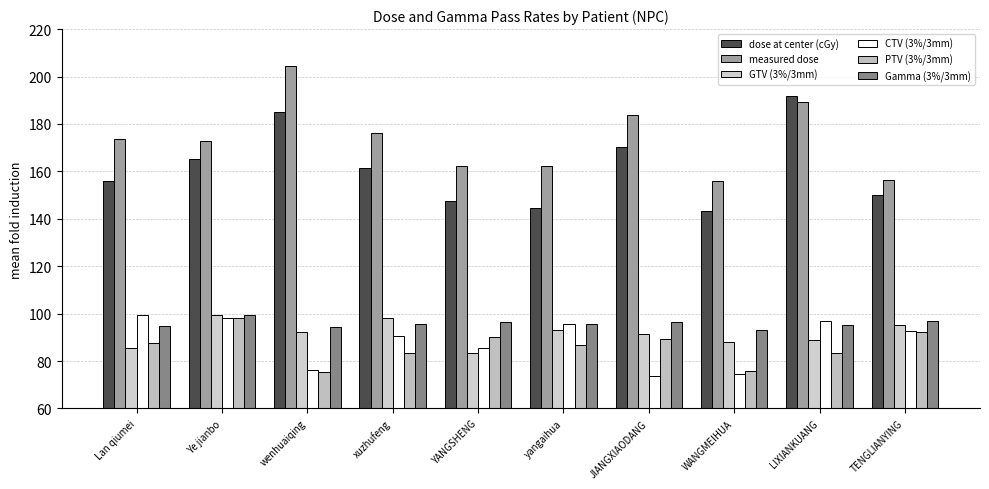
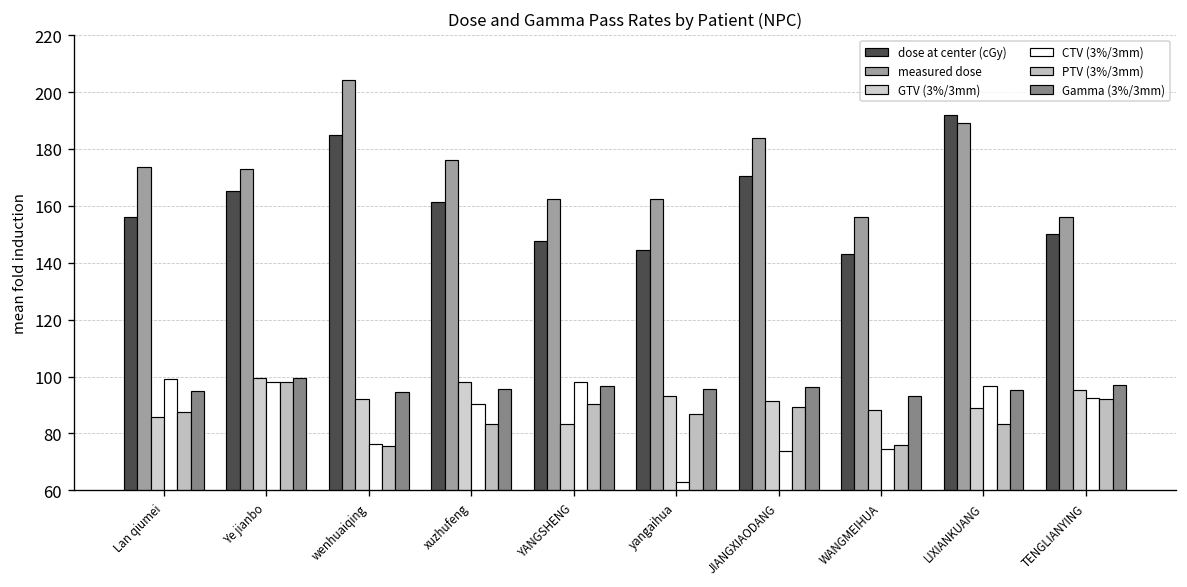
  {
    "dose at center (cGy)": {
      "Lan qiumei": 156,
      "Ye jianbo": 165,
      "wenhuaiqing": 185,
      "xuzhufeng": 161,
      "YANGSHENG": 148,
      "yangaihua": 145,
      "JIANGXIAODANG": 170,
      "WANGMEIHUA": 143,
      "LIXIANKUANG": 192,
      "TENGLIANYING": 150
    },
    "CTV (3%/3mm)": {
      "Lan qiumei": 99,
      "Ye jianbo": 98,
      "wenhuaiqing": 76,
      "xuzhufeng": 90,
-     "YANGSHENG": 86,
-     "yangaihua": 96,
+     "YANGSHENG": 98,
+     "yangaihua": 63,
      "JIANGXIAODANG": 74,
      "WANGMEIHUA": 74,
      "LIXIANKUANG": 97,
      "TENGLIANYING": 93
    }
  }
